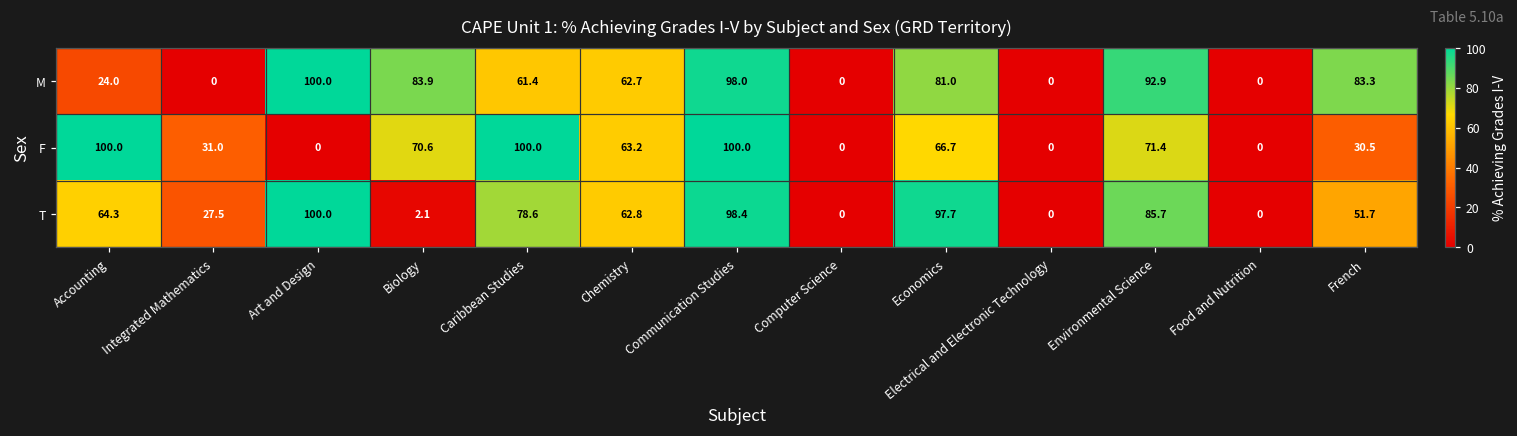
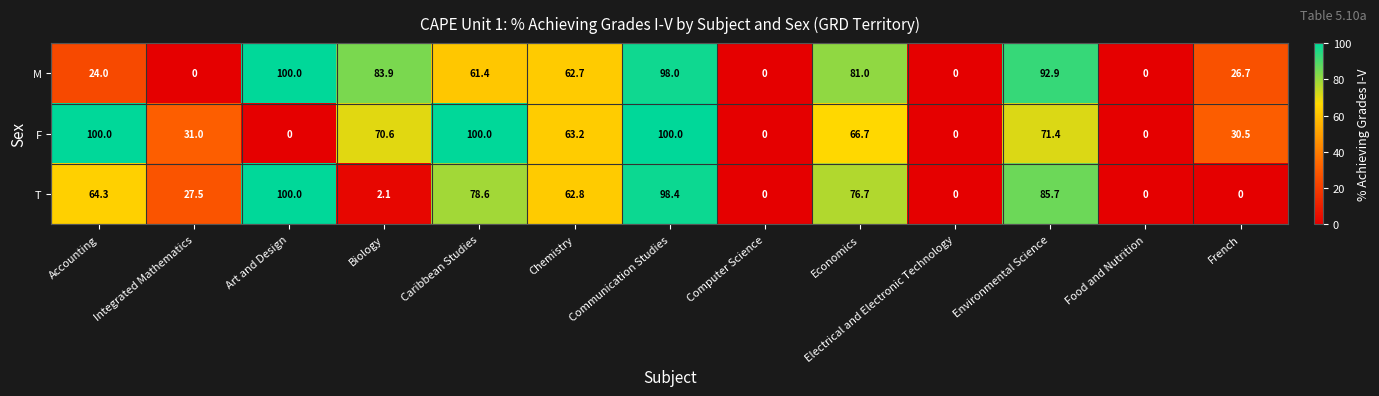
  {
    "M": {
      "Accounting": 24.0,
      "Integrated Mathematics": 0,
      "Art and Design": 100.0,
      "Biology": 83.9,
      "Caribbean Studies": 61.4,
      "Chemistry": 62.7,
      "Communication Studies": 98.0,
      "Computer Science": 0,
      "Economics": 81.0,
      "Electrical and Electronic Technology": 0,
      "Environmental Science": 92.9,
      "Food and Nutrition": 0,
-     "French": 83.3
+     "French": 26.7
    },
    "F": {
      "Accounting": 100.0,
      "Integrated Mathematics": 31.0,
      "Art and Design": 0,
      "Biology": 70.6,
      "Caribbean Studies": 100.0,
      "Chemistry": 63.2,
      "Communication Studies": 100.0,
      "Computer Science": 0,
      "Economics": 66.7,
      "Electrical and Electronic Technology": 0,
      "Environmental Science": 71.4,
      "Food and Nutrition": 0,
      "French": 30.5
    },
    "T": {
      "Accounting": 64.3,
      "Integrated Mathematics": 27.5,
      "Art and Design": 100.0,
      "Biology": 2.1,
      "Caribbean Studies": 78.6,
      "Chemistry": 62.8,
      "Communication Studies": 98.4,
      "Computer Science": 0,
-     "Economics": 97.7,
+     "Economics": 76.7,
      "Electrical and Electronic Technology": 0,
      "Environmental Science": 85.7,
      "Food and Nutrition": 0,
-     "French": 51.7
+     "French": 0
    }
  }
